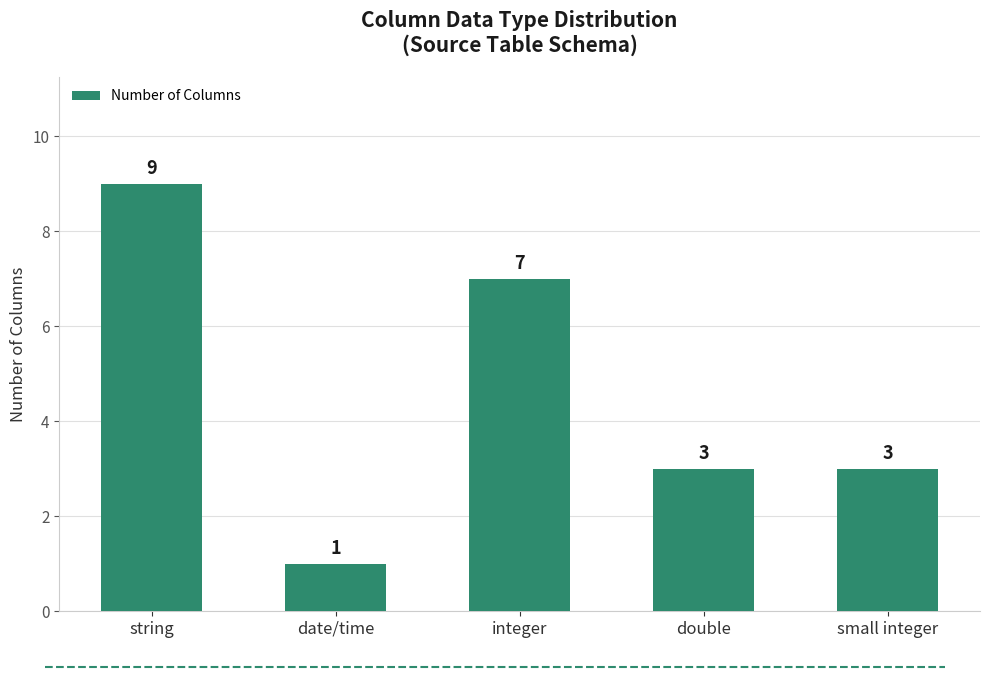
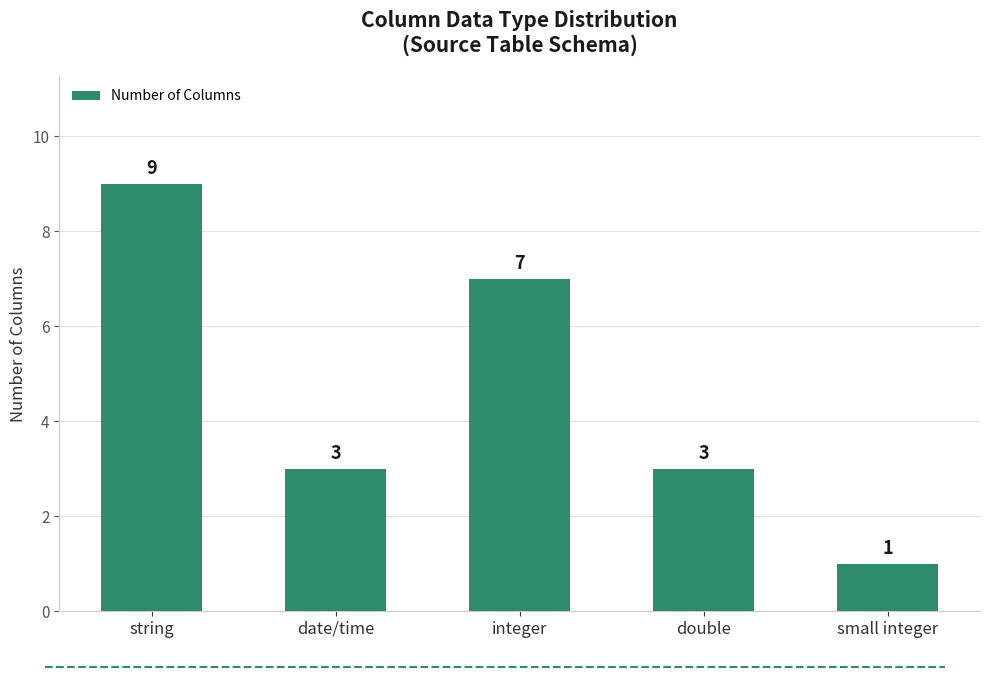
  {
    "string": 9,
-   "date/time": 1,
+   "date/time": 3,
    "integer": 7,
    "double": 3,
-   "small integer": 3
+   "small integer": 1
  }
